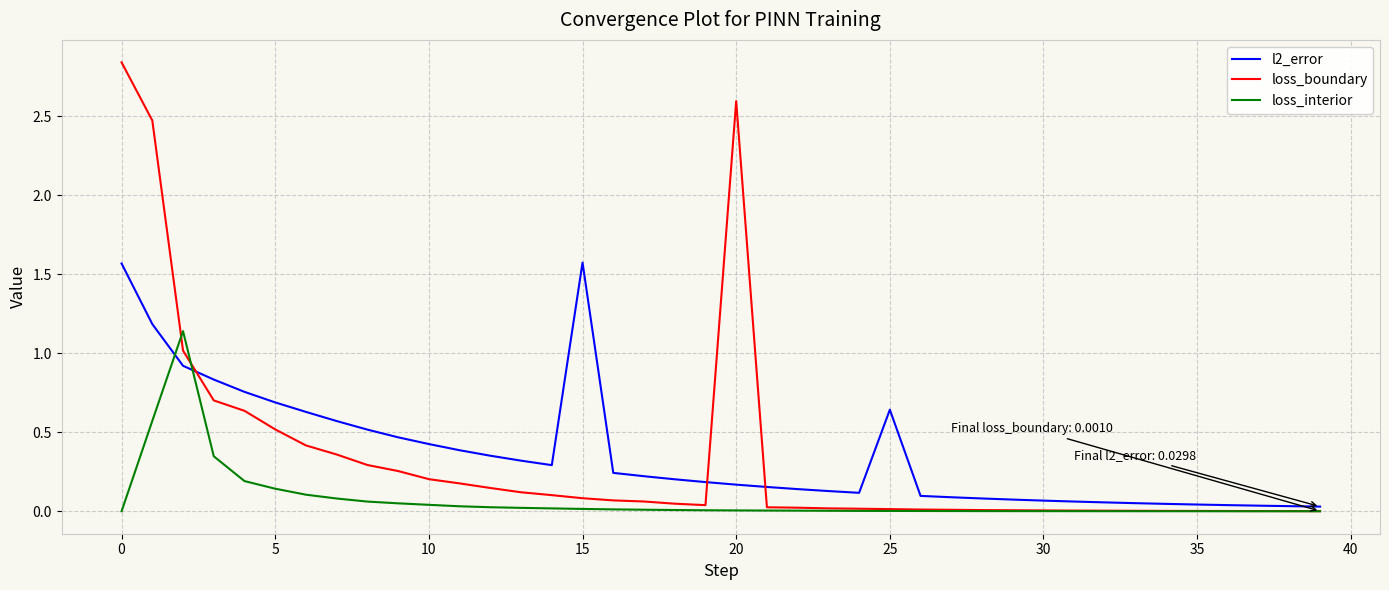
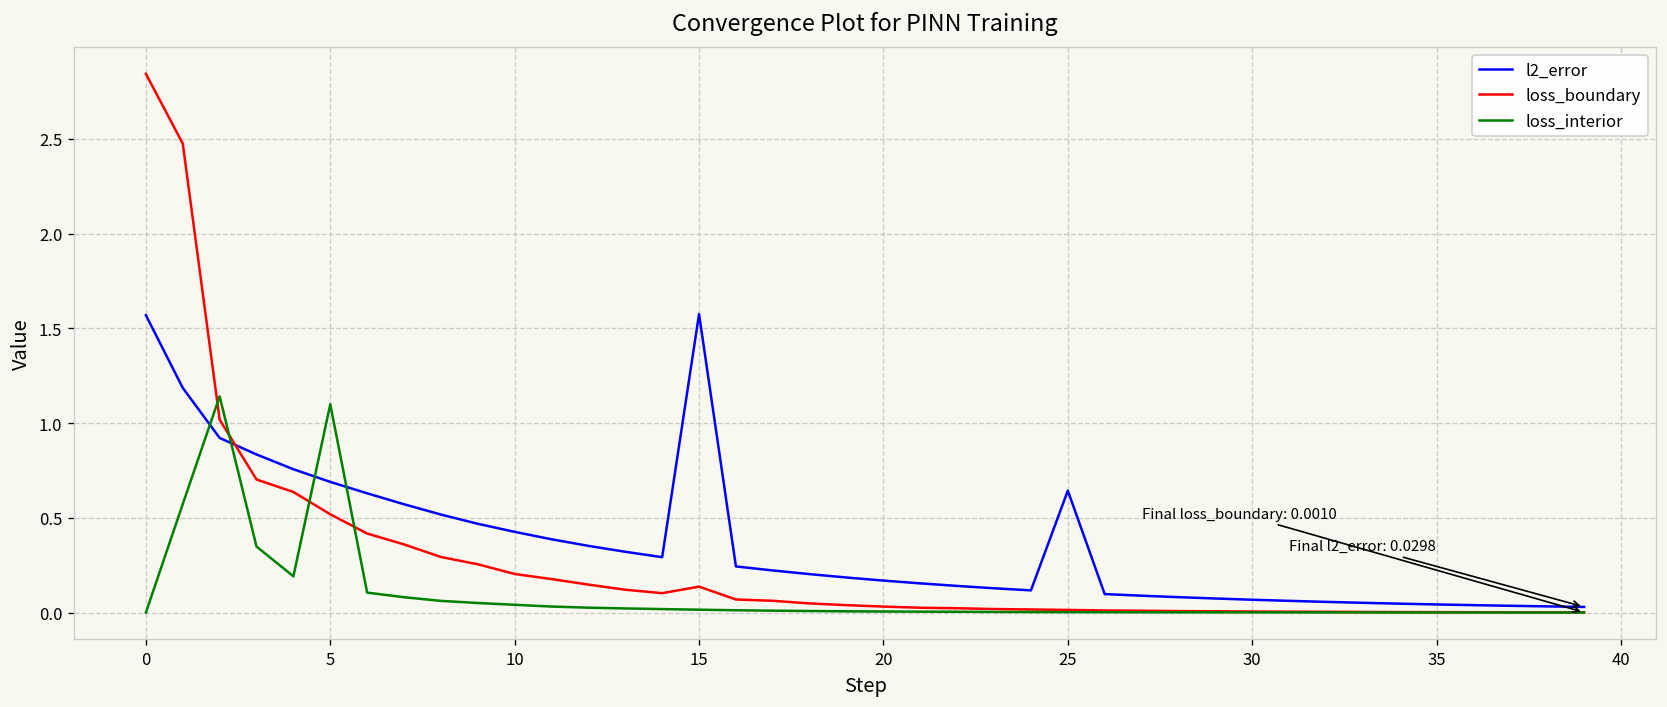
  {
    "l2_error": {
      "0": 1.57,
      "5": 0.69,
      "10": 0.43,
      "15": 1.57,
      "20": 0.17,
      "25": 0.64
    },
    "loss_boundary": {
      "0": 2.84,
      "5": 0.52,
      "10": 0.20,
-     "15": 0.08,
-     "20": 2.60
+     "15": 0.14,
+     "20": 0.03
    },
    "loss_interior": {
      "0": 0.00,
-     "5": 0.14,
+     "5": 1.10,
      "10": 0.04,
      "15": 0.02,
      "20": 0.01
    }
  }
